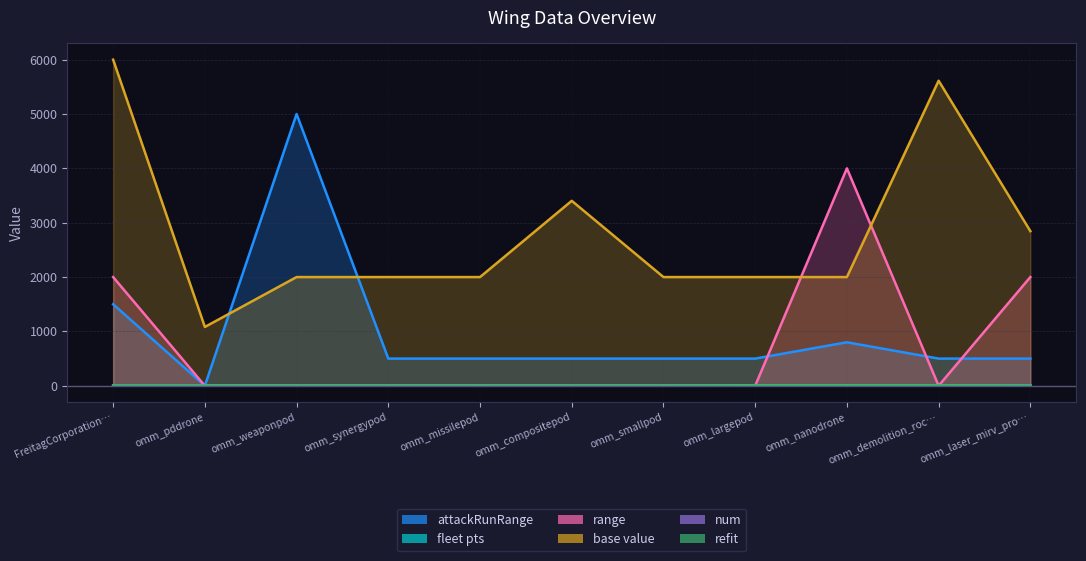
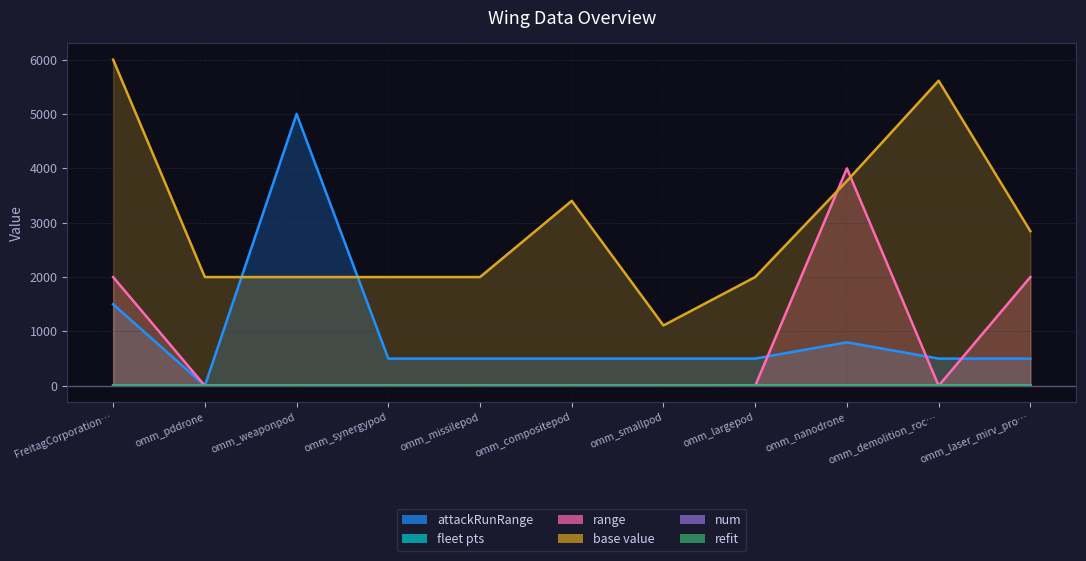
  {
    "base value": {
      "FreitagCorporation…": 6000,
-     "omm_pddrone": 1100,
+     "omm_pddrone": 2000,
      "omm_weaponpod": 2000,
      "omm_synergypod": 2000,
      "omm_missilepod": 2000,
      "omm_compositepod": 3400,
-     "omm_smallpod": 2000,
+     "omm_smallpod": 1100,
      "omm_largepod": 2000,
-     "omm_nanodrone": 2000,
+     "omm_nanodrone": 3800,
      "omm_demolition_roc…": 5600,
      "omm_laser_mirv_pro…": 2800
    }
  }
